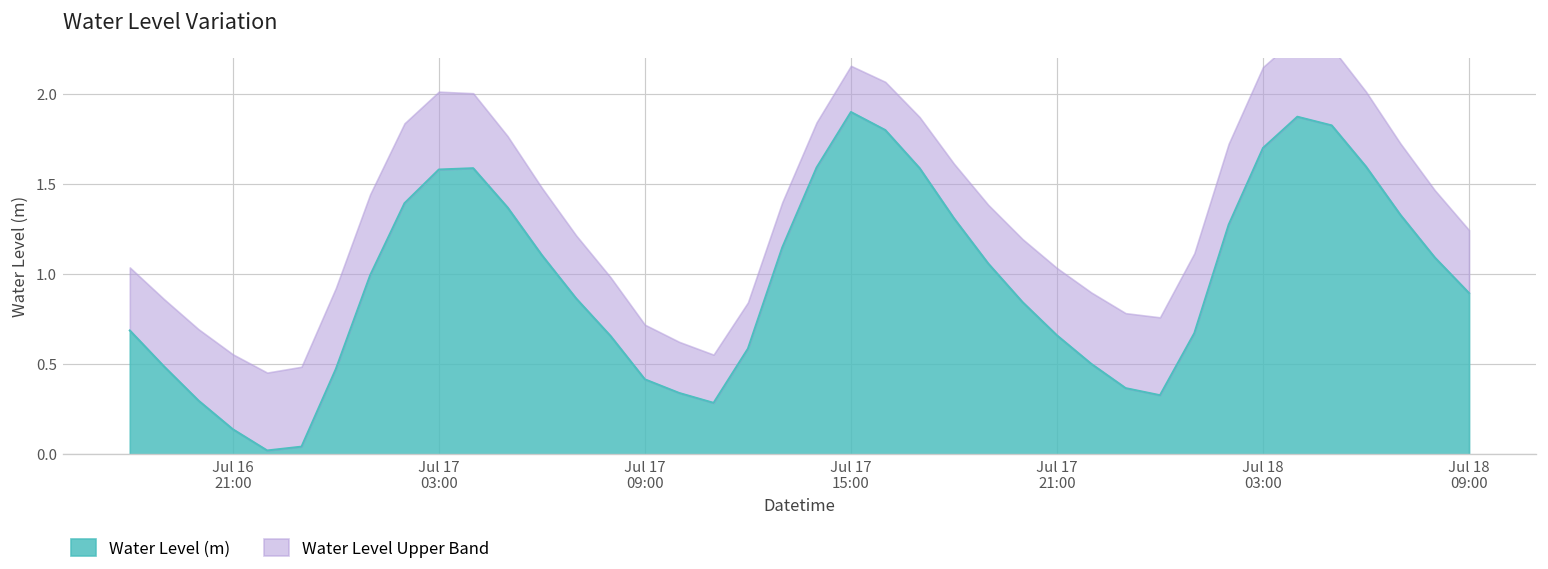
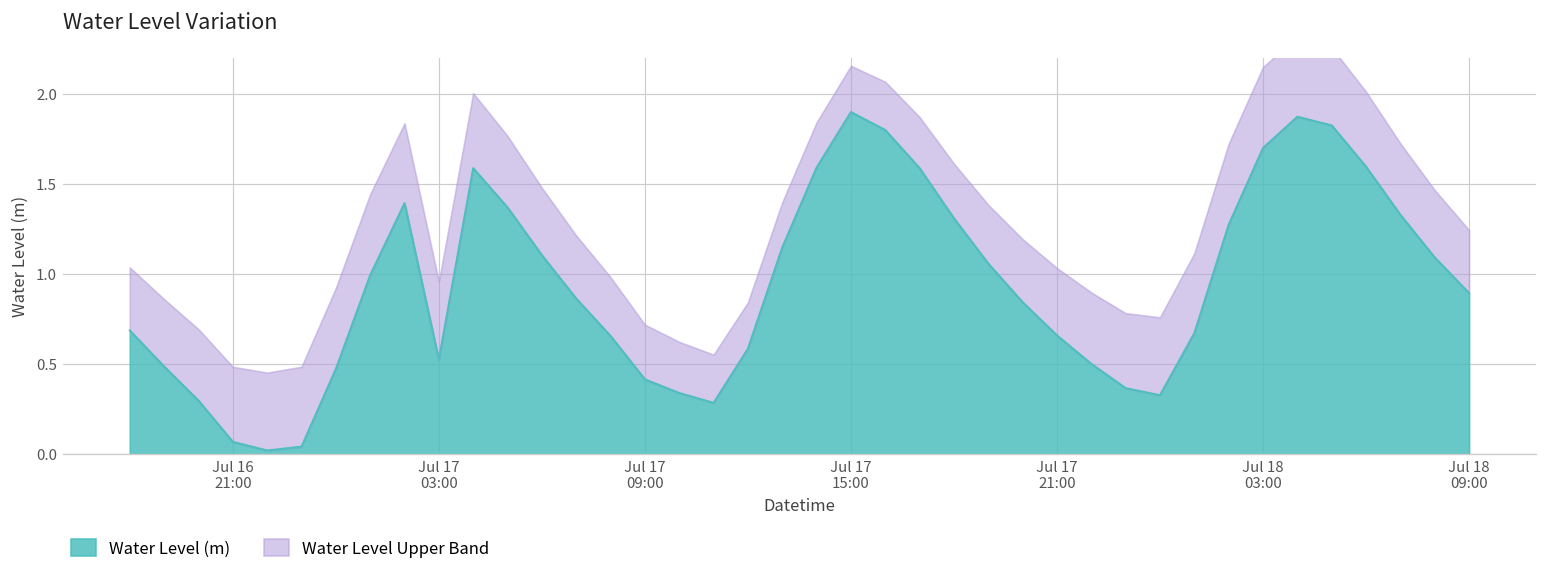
  {
    "Water Level (m)": {
-     "Jul 16 21:00": 0.14,
-     "Jul 17 03:00": 1.58,
+     "Jul 16 21:00": 0.07,
+     "Jul 17 03:00": 0.53,
      "Jul 17 09:00": 0.42,
      "Jul 17 15:00": 1.90,
      "Jul 17 21:00": 0.66,
      "Jul 18 03:00": 1.70,
      "Jul 18 09:00": 0.90
    },
    "Water Level Upper Band": {
      "Jul 16 21:00": 0.42,
      "Jul 17 03:00": 0.43,
      "Jul 17 09:00": 0.30,
      "Jul 17 15:00": 0.26,
      "Jul 17 21:00": 0.37,
      "Jul 18 03:00": 0.45,
      "Jul 18 09:00": 0.35
    }
  }
